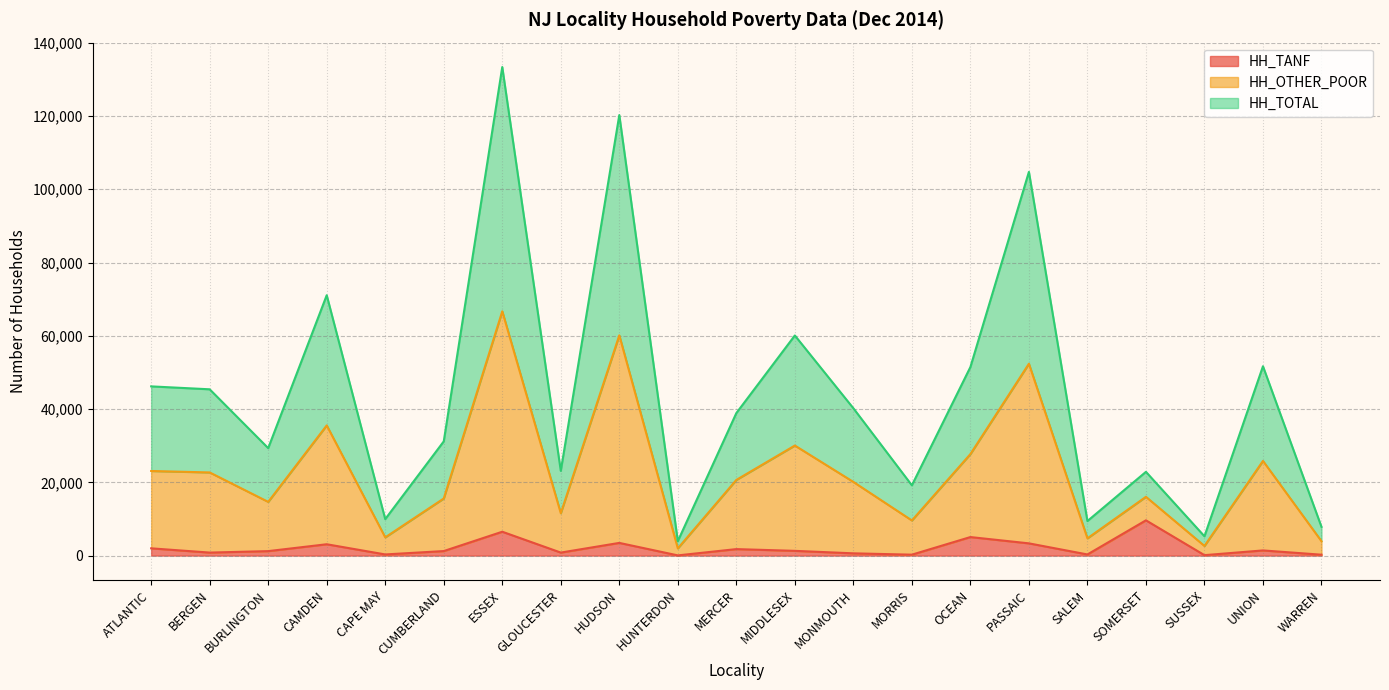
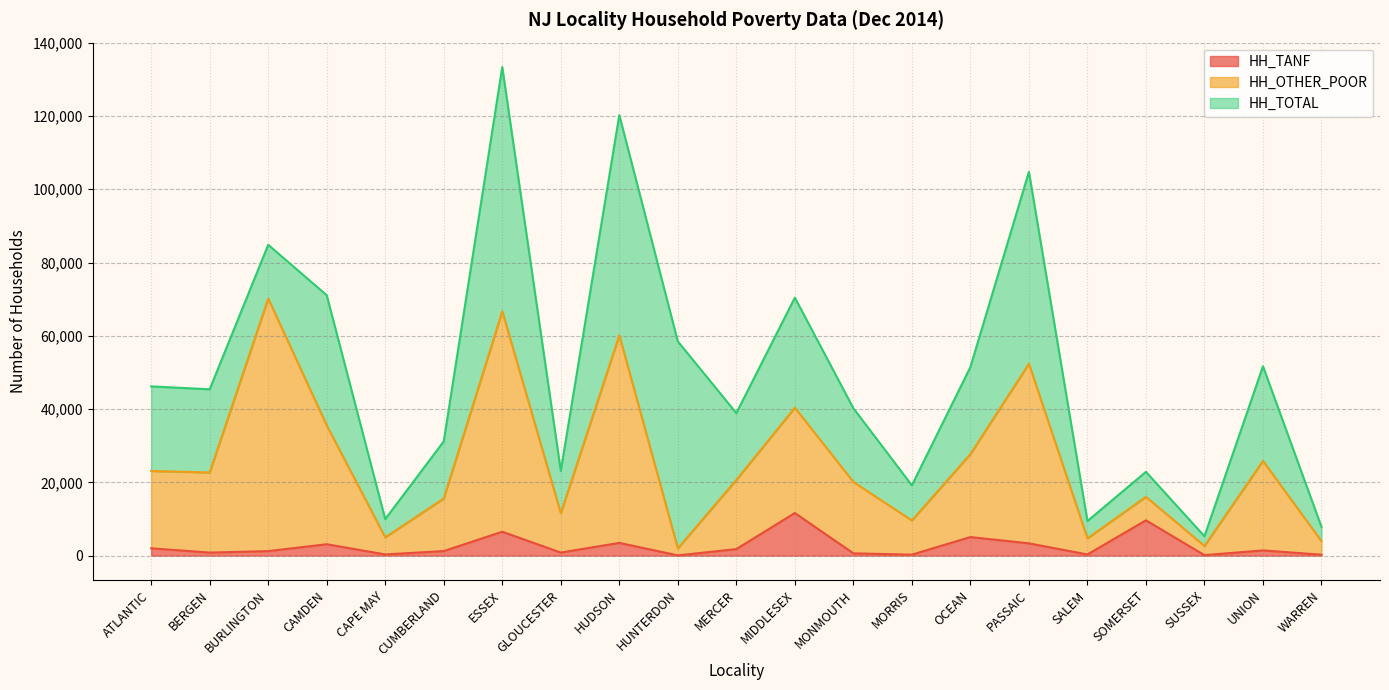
  {
    "HH_TANF": {
      "ATLANTIC": "2,000",
      "BERGEN": "1,000",
      "BURLINGTON": "1,000",
      "CAMDEN": "3,000",
      "CAPE MAY": "0",
      "CUMBERLAND": "1,000",
      "ESSEX": "7,000",
      "GLOUCESTER": "1,000",
      "HUDSON": "3,000",
      "HUNTERDON": "0",
      "MERCER": "2,000",
-     "MIDDLESEX": "1,000",
+     "MIDDLESEX": "12,000",
      "MONMOUTH": "1,000",
      "MORRIS": "0",
      "OCEAN": "5,000",
      "PASSAIC": "3,000",
      "SALEM": "0",
      "SOMERSET": "10,000",
      "SUSSEX": "0",
      "UNION": "1,000",
      "WARREN": "0"
    },
    "HH_OTHER_POOR": {
      "ATLANTIC": "21,000",
      "BERGEN": "22,000",
-     "BURLINGTON": "13,000",
+     "BURLINGTON": "69,000",
      "CAMDEN": "32,000",
      "CAPE MAY": "5,000",
      "CUMBERLAND": "14,000",
      "ESSEX": "60,000",
      "GLOUCESTER": "11,000",
      "HUDSON": "57,000",
      "HUNTERDON": "2,000",
      "MERCER": "19,000",
      "MIDDLESEX": "29,000",
      "MONMOUTH": "19,000",
      "MORRIS": "9,000",
      "OCEAN": "23,000",
      "PASSAIC": "49,000",
      "SALEM": "4,000",
      "SOMERSET": "6,000",
      "SUSSEX": "3,000",
      "UNION": "24,000",
      "WARREN": "4,000"
    },
    "HH_TOTAL": {
      "ATLANTIC": "23,000",
      "BERGEN": "23,000",
      "BURLINGTON": "15,000",
      "CAMDEN": "36,000",
      "CAPE MAY": "5,000",
      "CUMBERLAND": "16,000",
      "ESSEX": "67,000",
      "GLOUCESTER": "12,000",
      "HUDSON": "60,000",
-     "HUNTERDON": "2,000",
+     "HUNTERDON": "57,000",
      "MERCER": "18,000",
      "MIDDLESEX": "30,000",
      "MONMOUTH": "20,000",
      "MORRIS": "10,000",
      "OCEAN": "24,000",
      "PASSAIC": "52,000",
      "SALEM": "5,000",
      "SOMERSET": "7,000",
      "SUSSEX": "3,000",
      "UNION": "26,000",
      "WARREN": "4,000"
    }
  }
